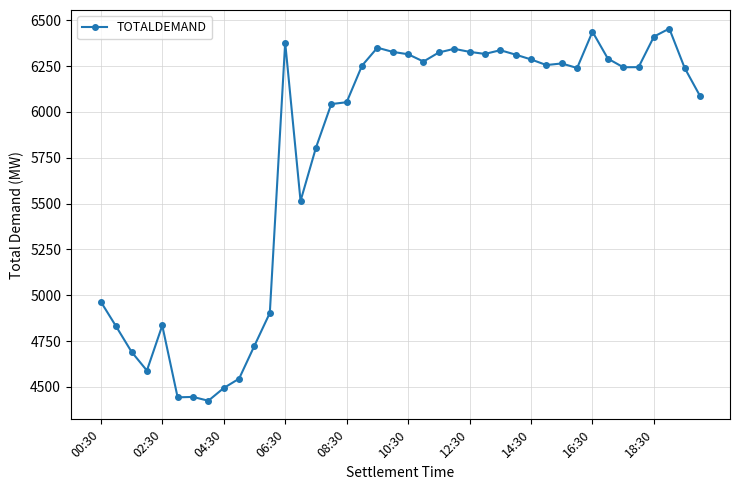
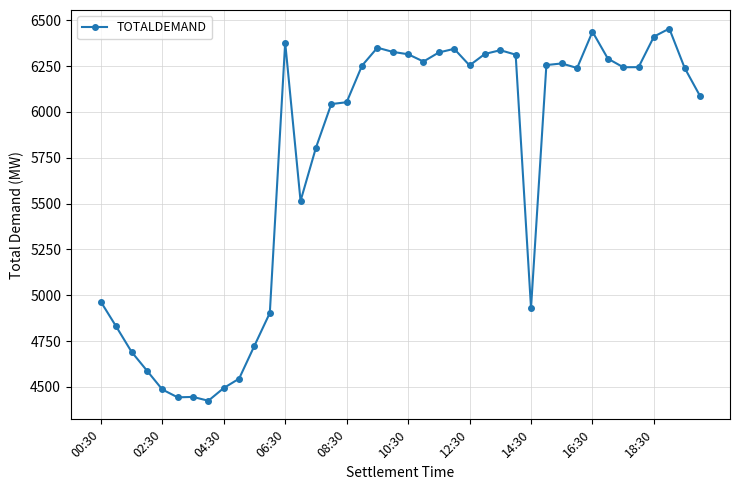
  {
    "00:30": 4960,
-   "02:30": 4830,
+   "02:30": 4490,
    "04:30": 4490,
    "06:30": 6380,
    "08:30": 6050,
    "10:30": 6310,
-   "12:30": 6330,
-   "14:30": 6290,
+   "12:30": 6250,
+   "14:30": 4930,
    "16:30": 6440,
    "18:30": 6410
  }
